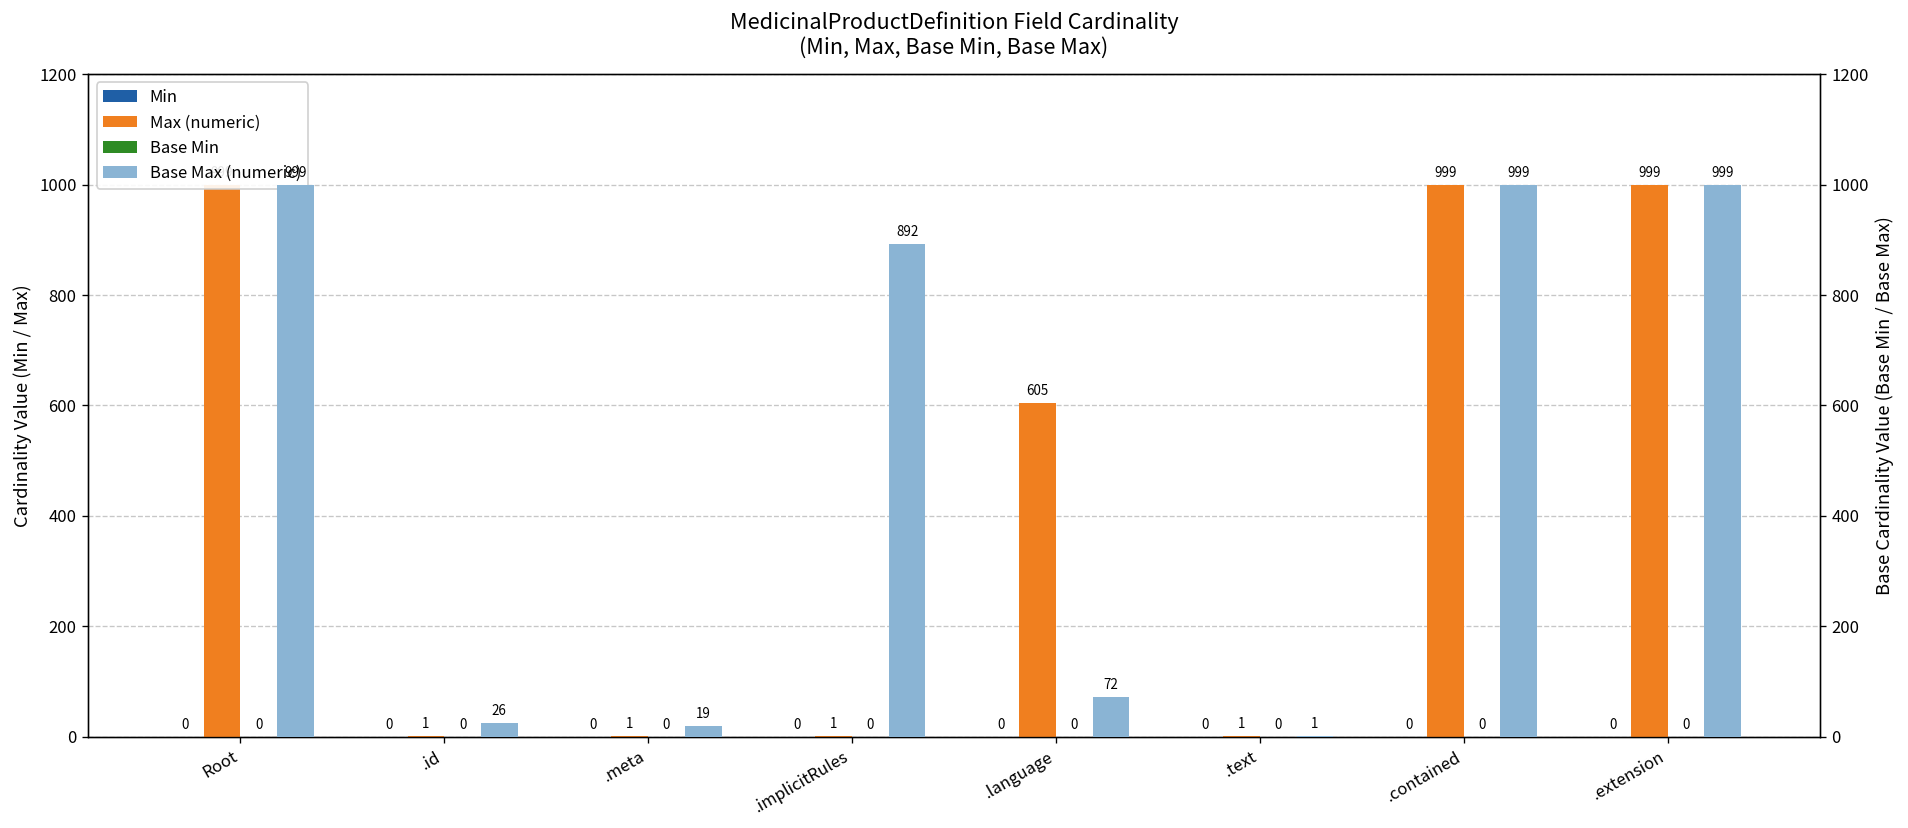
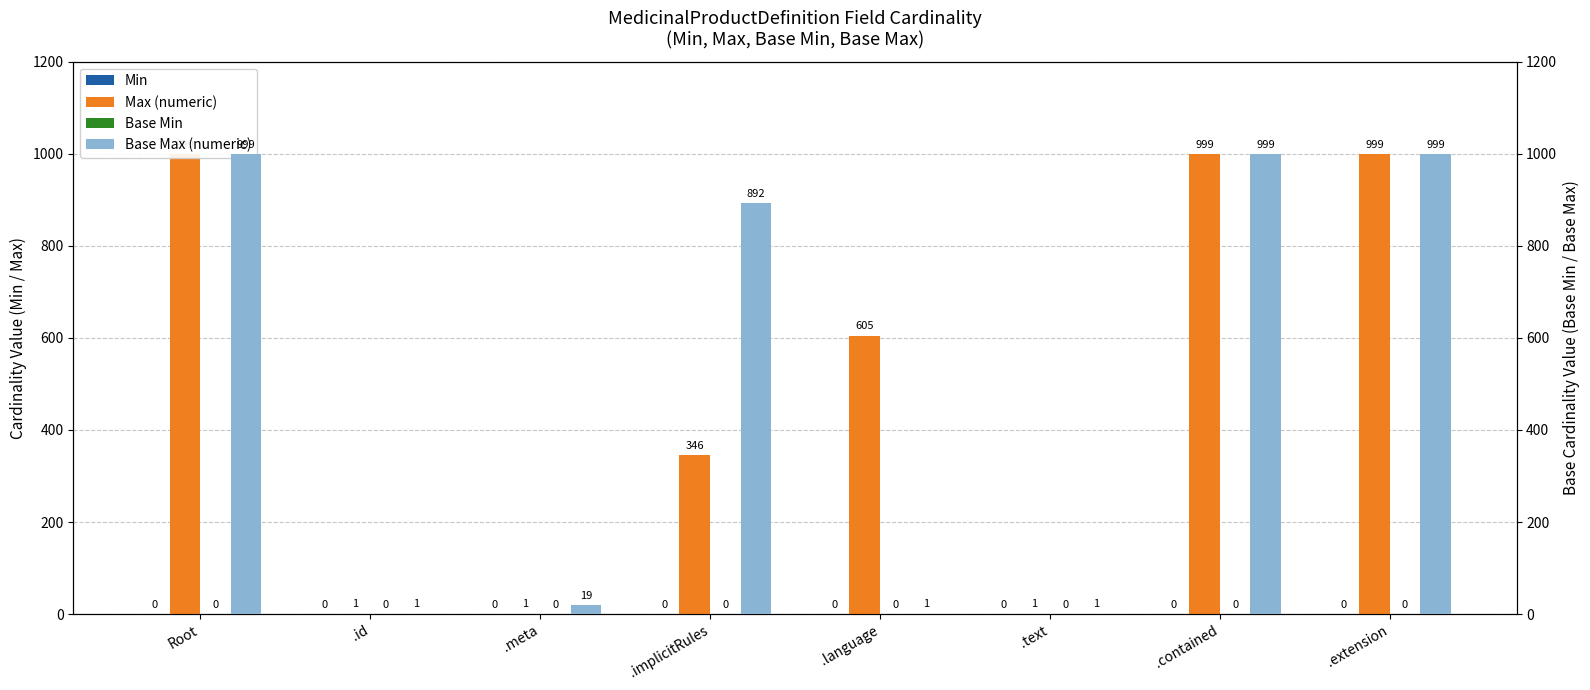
  {
    "Min": {
      "Root": 0,
      ".id": 0,
      ".meta": 0,
      ".implicitRules": 0,
      ".language": 0,
      ".text": 0,
      ".contained": 0,
      ".extension": 0
    },
    "Max (numeric)": {
      ".id": 1,
      ".meta": 1,
-     ".implicitRules": 1,
+     ".implicitRules": 346,
      ".language": 605,
      ".text": 1,
      ".contained": 999,
      ".extension": 999
    },
    "Base Min": {
      "Root": 0,
      ".id": 0,
      ".meta": 0,
      ".implicitRules": 0,
      ".language": 0,
      ".text": 0,
      ".contained": 0,
      ".extension": 0
    },
    "Base Max (numeric)": {
-     ".id": 26,
+     ".id": 1,
      ".meta": 19,
      ".implicitRules": 892,
-     ".language": 72,
+     ".language": 1,
      ".text": 1,
      ".contained": 999,
      ".extension": 999
    }
  }
